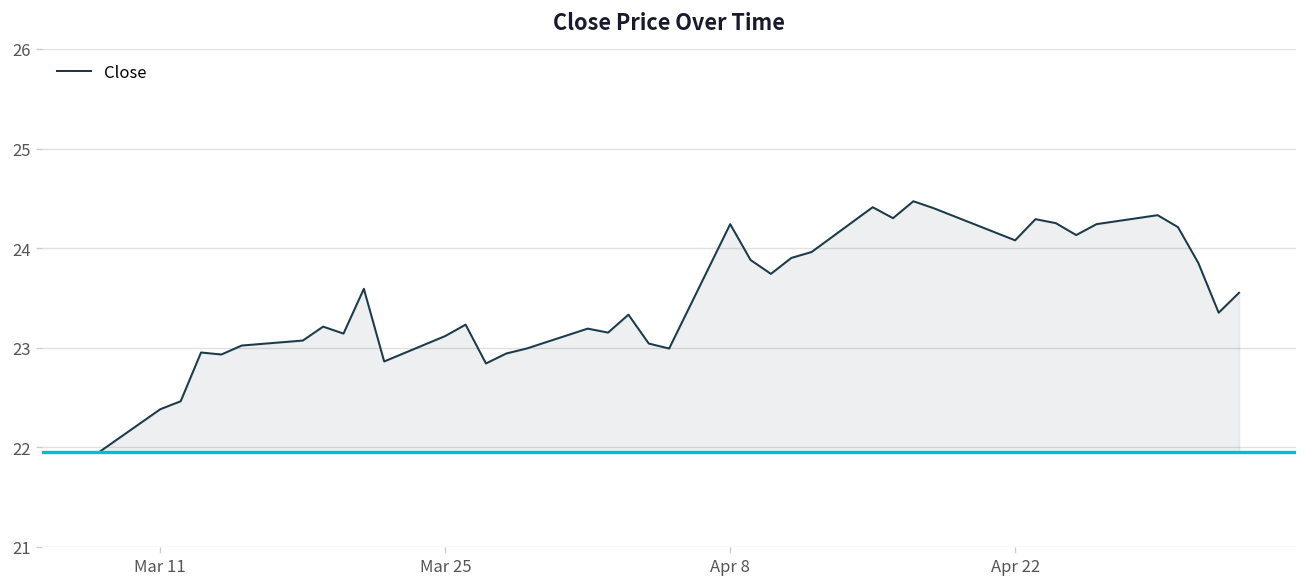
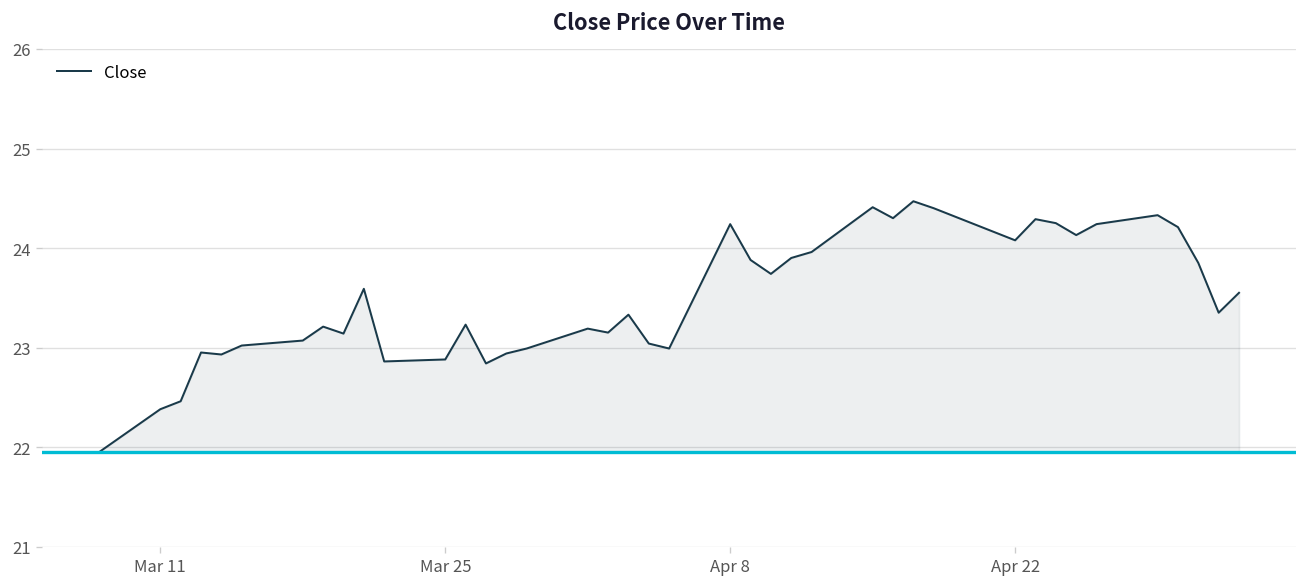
  {
    "Mar 11": 22.4,
-   "Mar 25": 23.1,
+   "Mar 25": 22.9,
    "Apr 8": 24.2,
    "Apr 22": 24.1
  }
